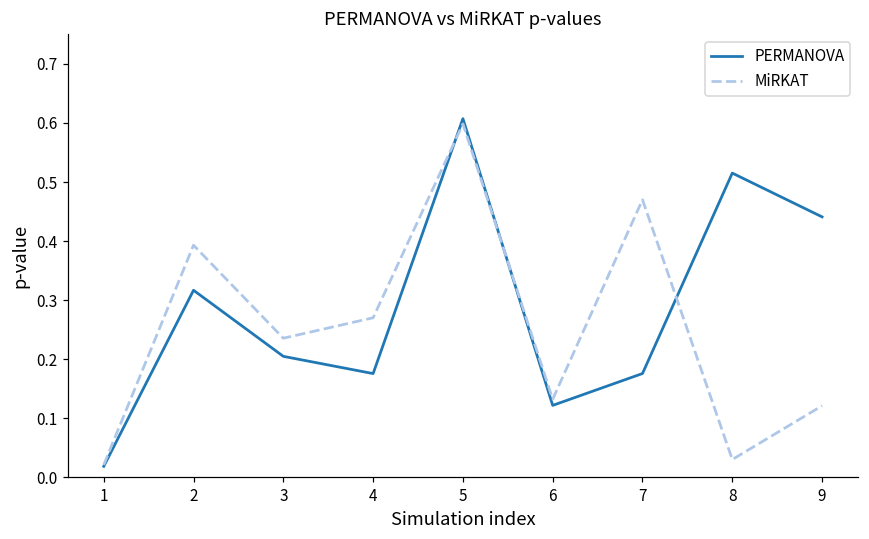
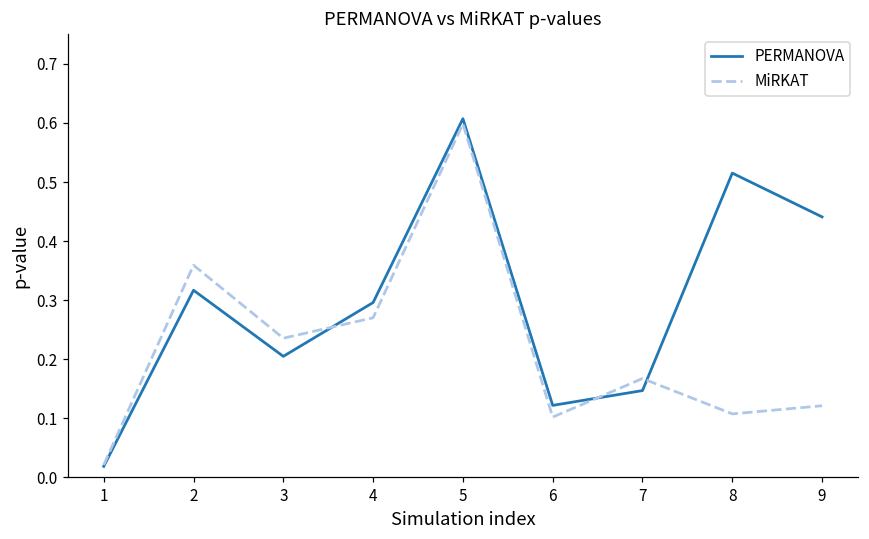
  {
    "PERMANOVA": {
      "2": 0.32,
      "3": 0.20,
-     "4": 0.18,
+     "4": 0.30,
      "5": 0.61,
      "6": 0.12,
-     "7": 0.18,
+     "7": 0.15,
      "8": 0.52,
      "9": 0.44
    },
    "MiRKAT": {
-     "2": 0.39,
+     "2": 0.36,
      "3": 0.24,
      "4": 0.27,
      "5": 0.60,
-     "6": 0.13,
-     "7": 0.47,
-     "8": 0.03,
+     "6": 0.10,
+     "7": 0.17,
+     "8": 0.11,
      "9": 0.12
    }
  }
